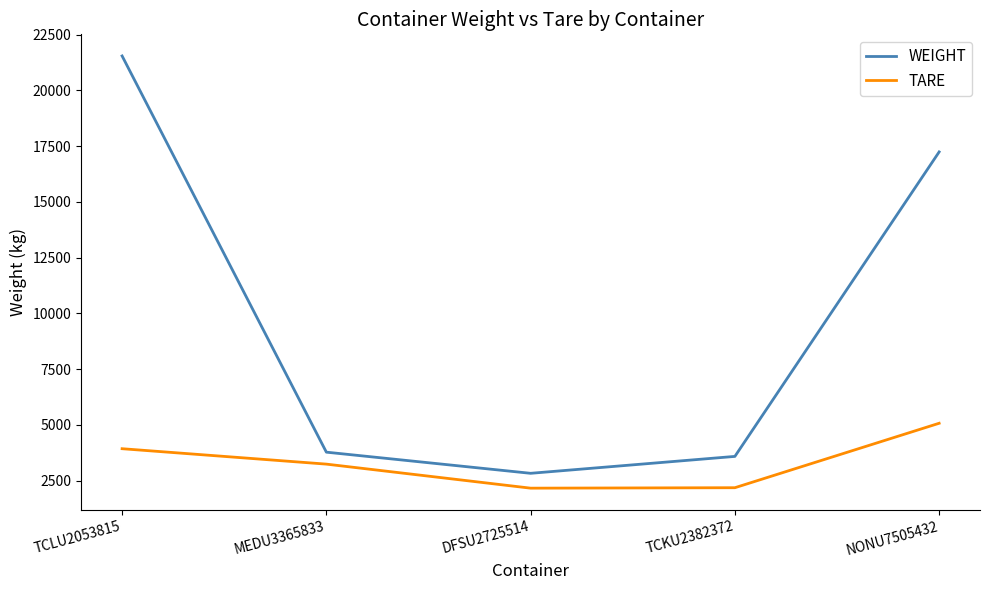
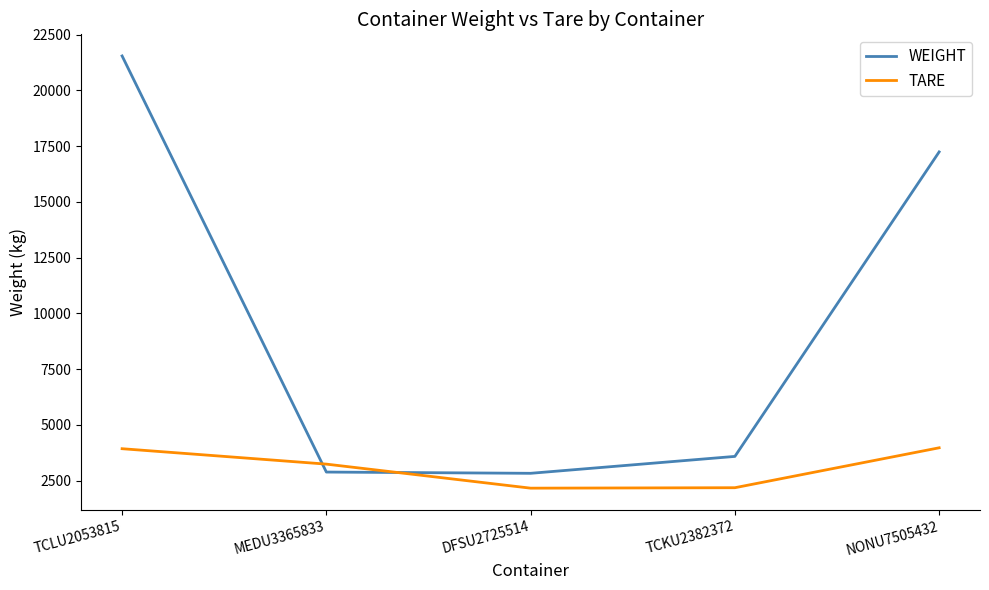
  {
    "WEIGHT": {
      "TCLU2053815": 21500,
-     "MEDU3365833": 3800,
+     "MEDU3365833": 2900,
      "DFSU2725514": 2800,
      "TCKU2382372": 3600,
      "NONU7505432": 17200
    },
    "TARE": {
      "TCLU2053815": 3900,
      "MEDU3365833": 3200,
      "DFSU2725514": 2200,
      "TCKU2382372": 2200,
-     "NONU7505432": 5100
+     "NONU7505432": 4000
    }
  }
